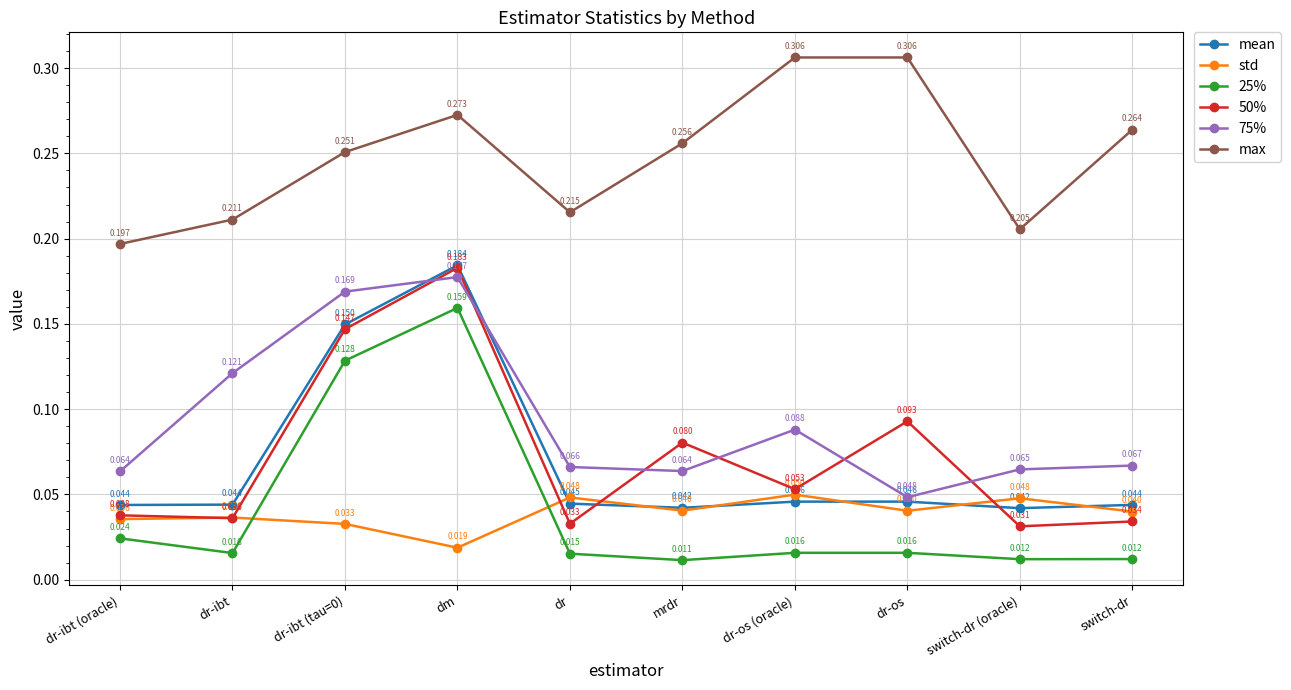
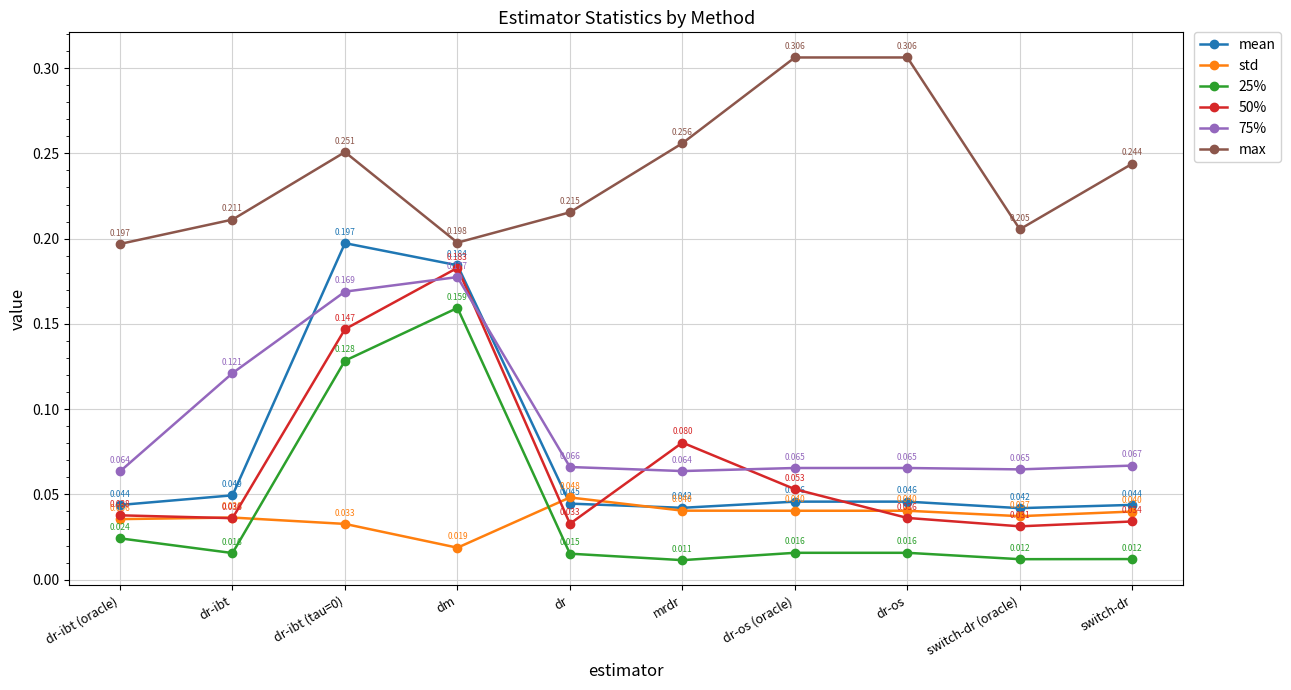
  {
    "mean": {
      "dr-ibt (oracle)": 0.044,
-     "dr-ibt": 0.044,
-     "dr-ibt (tau=0)": 0.150
+     "dr-ibt": 0.049,
+     "dr-ibt (tau=0)": 0.197
    },
    "std": {
      "dr-ibt (tau=0)": 0.033,
      "dm": 0.019,
-     "dr-os (oracle)": 0.050,
-     "switch-dr (oracle)": 0.048
+     "dr-os (oracle)": 0.040,
+     "switch-dr (oracle)": 0.037
    },
    "25%": {
      "dr-ibt (oracle)": 0.024,
      "dr-ibt": 0.016,
      "dr-ibt (tau=0)": 0.128,
      "dm": 0.159,
      "dr": 0.015,
      "mrdr": 0.011,
      "dr-os (oracle)": 0.016,
      "dr-os": 0.016,
      "switch-dr (oracle)": 0.012,
      "switch-dr": 0.012
    },
    "50%": {
      "dr": 0.033,
      "mrdr": 0.080,
-     "dr-os": 0.093,
+     "dr-os": 0.036,
      "switch-dr (oracle)": 0.031
    },
    "75%": {
      "dr-ibt (oracle)": 0.064,
      "dr-ibt": 0.121,
      "dr-ibt (tau=0)": 0.169,
      "dr": 0.066,
      "mrdr": 0.064,
-     "dr-os (oracle)": 0.088,
-     "dr-os": 0.048,
+     "dr-os (oracle)": 0.065,
+     "dr-os": 0.065,
      "switch-dr (oracle)": 0.065,
      "switch-dr": 0.067
    },
    "max": {
      "dr-ibt (oracle)": 0.197,
      "dr-ibt": 0.211,
      "dr-ibt (tau=0)": 0.251,
-     "dm": 0.273,
+     "dm": 0.198,
      "dr": 0.215,
      "mrdr": 0.256,
      "dr-os (oracle)": 0.306,
      "dr-os": 0.306,
      "switch-dr (oracle)": 0.205,
-     "switch-dr": 0.264
+     "switch-dr": 0.244
    }
  }
